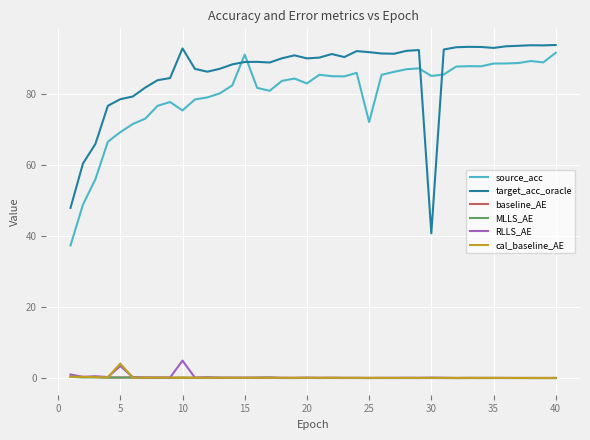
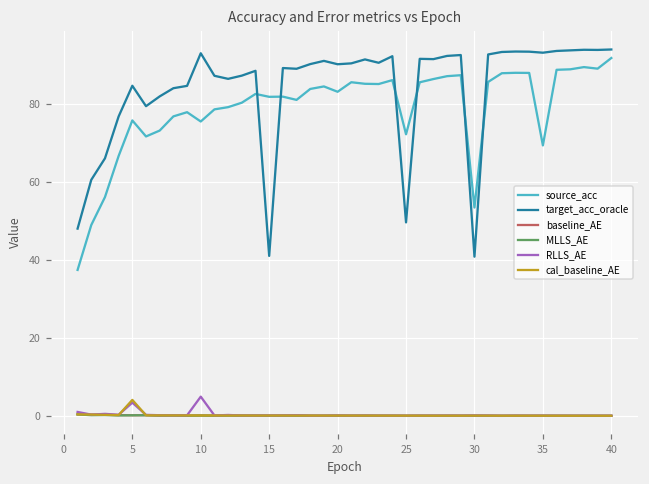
  {
    "source_acc": {
-     "5": 69,
+     "5": 76,
      "10": 75,
-     "15": 91,
+     "15": 82,
      "20": 83,
      "25": 72,
-     "30": 85,
-     "35": 89,
+     "30": 53,
+     "35": 69,
      "40": 92
    },
    "target_acc_oracle": {
-     "5": 79,
+     "5": 85,
      "10": 93,
-     "15": 89,
+     "15": 41,
      "20": 90,
-     "25": 92,
+     "25": 50,
      "30": 41,
      "35": 93,
      "40": 94
    },
    "RLLS_AE": {
      "10": 5
    }
  }
